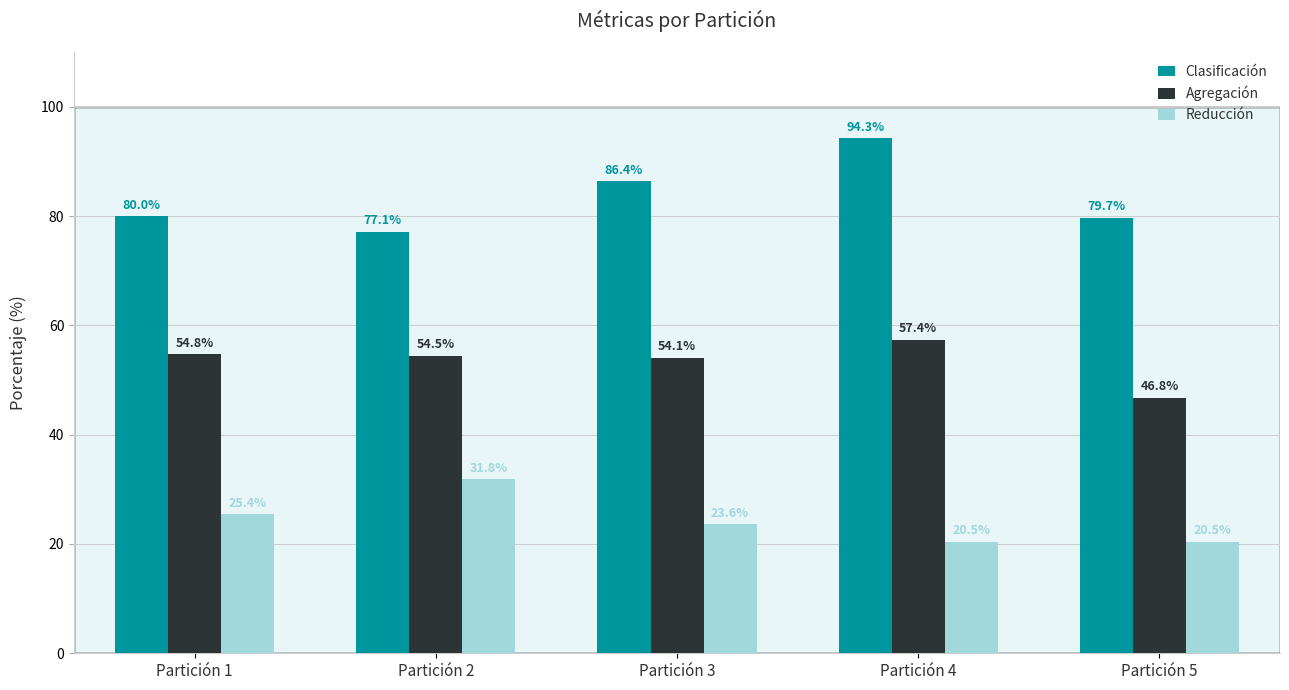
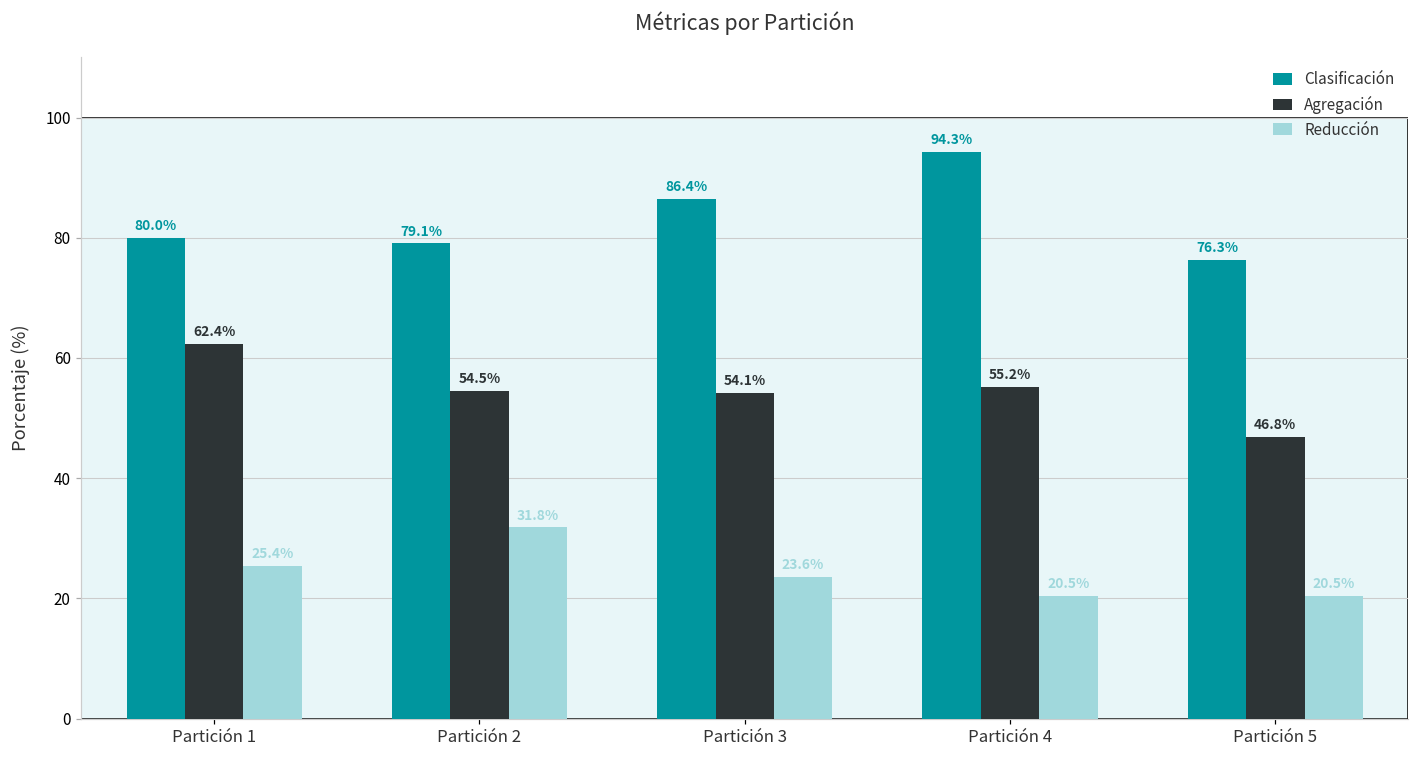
  {
    "Clasificación": {
      "Partición 1": "80.0%",
-     "Partición 2": "77.1%",
+     "Partición 2": "79.1%",
      "Partición 3": "86.4%",
      "Partición 4": "94.3%",
-     "Partición 5": "79.7%"
+     "Partición 5": "76.3%"
    },
    "Agregación": {
-     "Partición 1": "54.8%",
+     "Partición 1": "62.4%",
      "Partición 2": "54.5%",
      "Partición 3": "54.1%",
-     "Partición 4": "57.4%",
+     "Partición 4": "55.2%",
      "Partición 5": "46.8%"
    },
    "Reducción": {
      "Partición 1": "25.4%",
      "Partición 2": "31.8%",
      "Partición 3": "23.6%",
      "Partición 4": "20.5%",
      "Partición 5": "20.5%"
    }
  }
